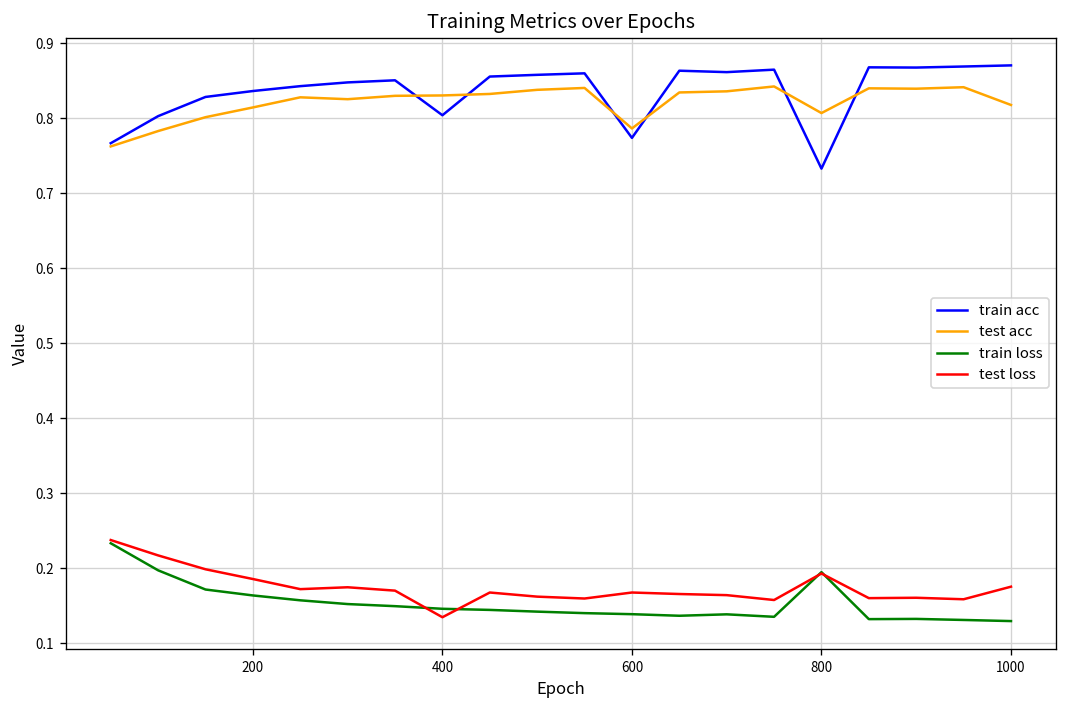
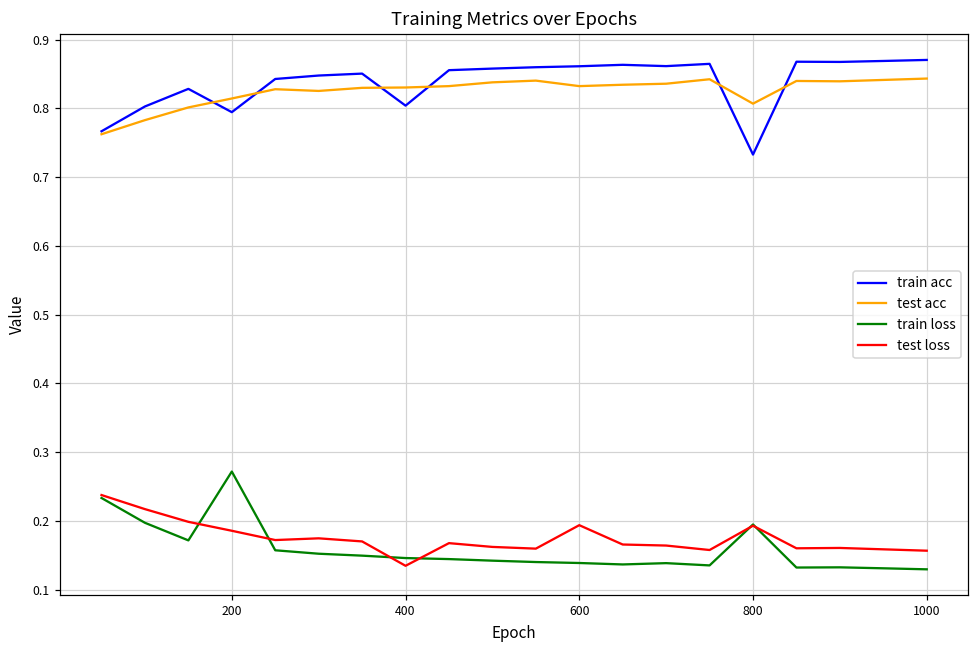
  {
    "train acc": {
-     "200": 0.84,
+     "200": 0.79,
      "400": 0.80,
-     "600": 0.77,
+     "600": 0.86,
      "800": 0.73,
      "1000": 0.87
    },
    "test acc": {
      "200": 0.81,
      "400": 0.83,
-     "600": 0.79,
+     "600": 0.83,
      "800": 0.81,
-     "1000": 0.82
+     "1000": 0.84
    },
    "train loss": {
-     "200": 0.16,
+     "200": 0.27,
      "400": 0.15,
      "600": 0.14,
      "1000": 0.13
    },
    "test loss": {
      "200": 0.19,
      "400": 0.13,
-     "600": 0.17,
-     "1000": 0.18
+     "600": 0.19,
+     "1000": 0.16
    }
  }
